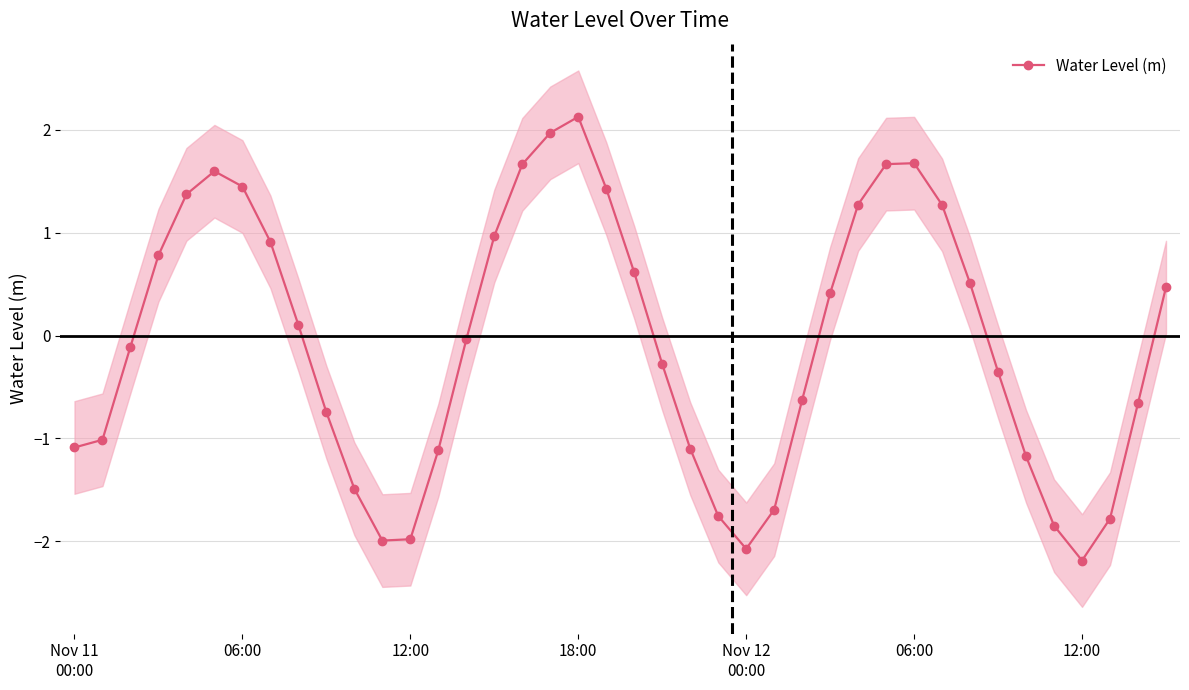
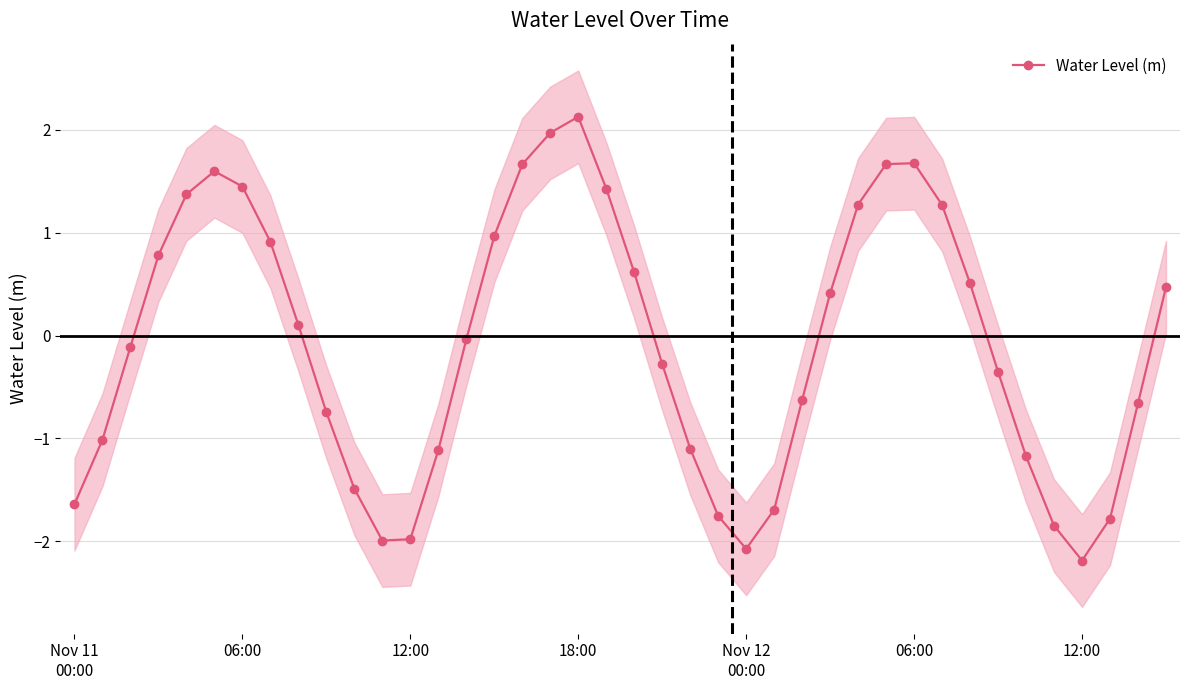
  {
    "Water Level (m)": {
-     "Nov 11 00:00": -1.09,
+     "Nov 11 00:00": -1.64,
      "18:00": 2.13,
      "Nov 12 00:00": -2.07
    }
  }
